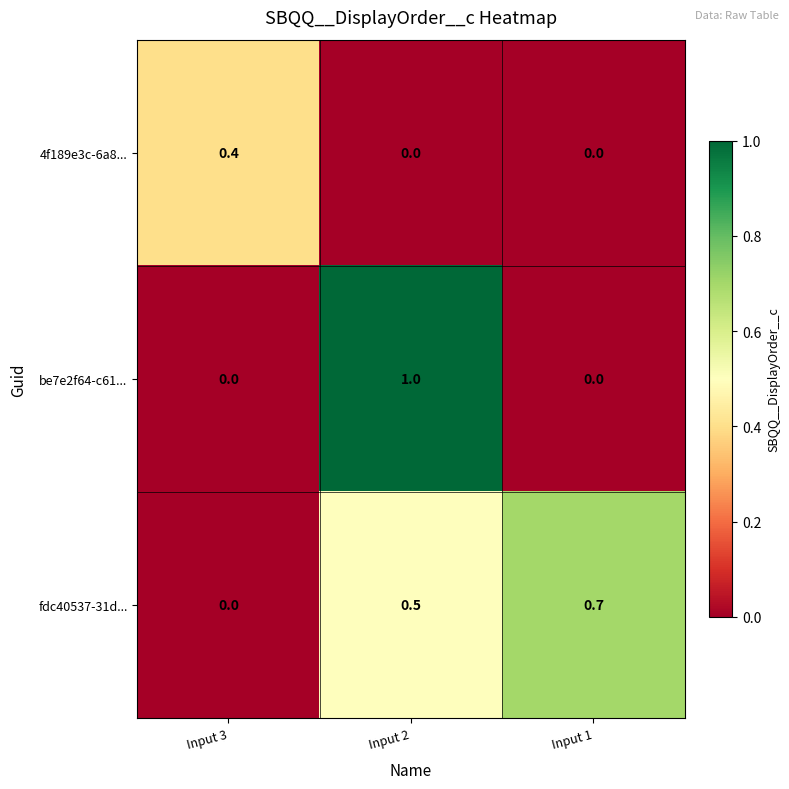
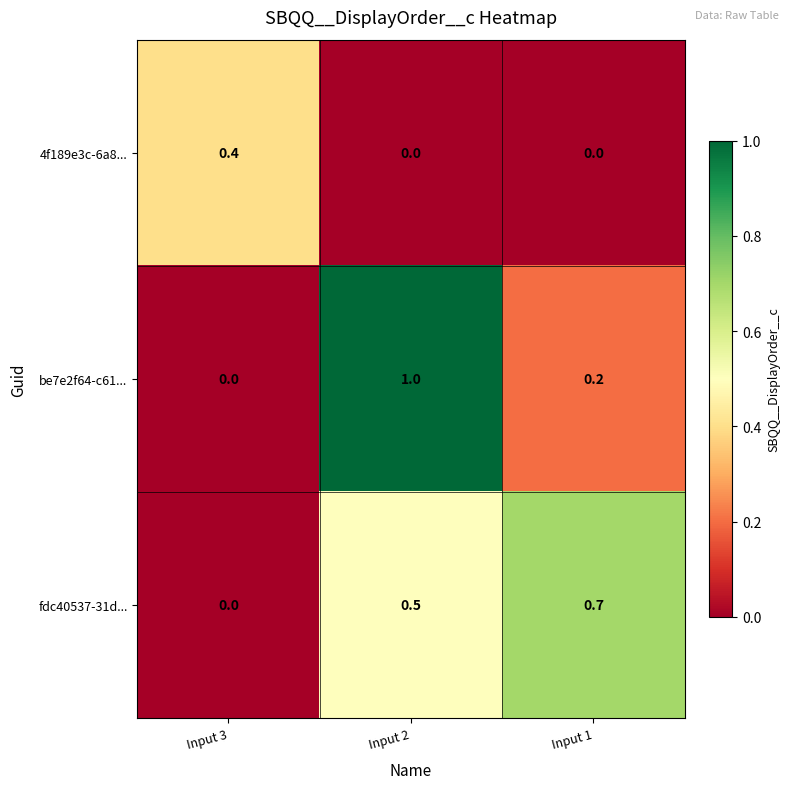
  {
    "4f189e3c-6a8...": {
      "Input 3": 0.4,
      "Input 2": 0.0,
      "Input 1": 0.0
    },
    "be7e2f64-c61...": {
      "Input 3": 0.0,
      "Input 2": 1.0,
-     "Input 1": 0.0
+     "Input 1": 0.2
    },
    "fdc40537-31d...": {
      "Input 3": 0.0,
      "Input 2": 0.5,
      "Input 1": 0.7
    }
  }
